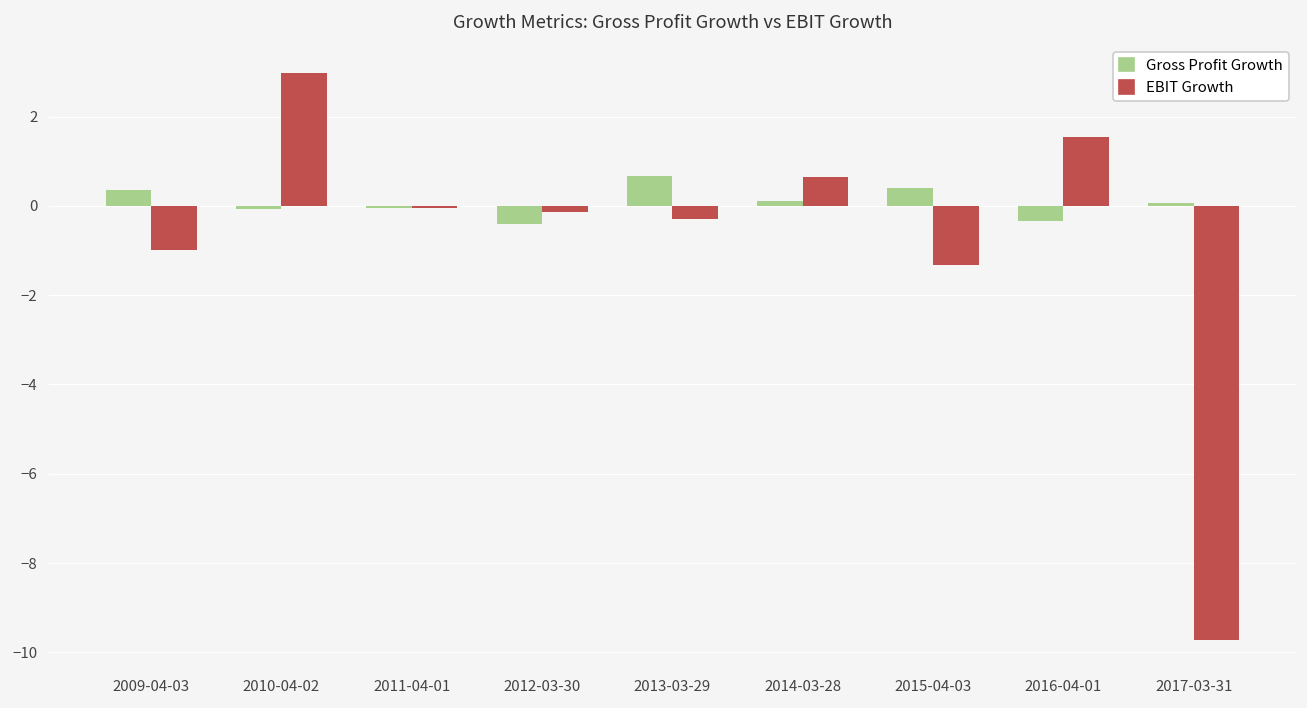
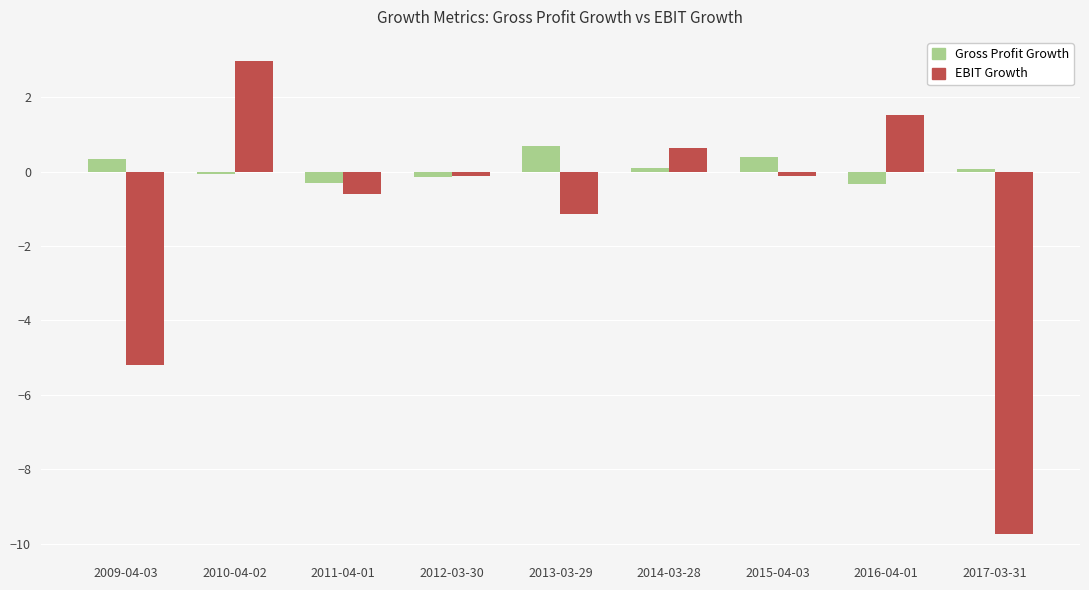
  {
    "Gross Profit Growth": {
      "2009-04-03": 0.3,
      "2010-04-02": -0.1,
-     "2011-04-01": 0.0,
-     "2012-03-30": -0.4,
+     "2011-04-01": -0.3,
+     "2012-03-30": -0.1,
      "2013-03-29": 0.7,
      "2014-03-28": 0.1,
      "2015-04-03": 0.4,
      "2016-04-01": -0.3
    },
    "EBIT Growth": {
-     "2009-04-03": -1.0,
+     "2009-04-03": -5.2,
      "2010-04-02": 3.0,
-     "2011-04-01": -0.1,
+     "2011-04-01": -0.6,
      "2012-03-30": -0.1,
-     "2013-03-29": -0.3,
+     "2013-03-29": -1.2,
      "2014-03-28": 0.6,
-     "2015-04-03": -1.3,
+     "2015-04-03": -0.1,
      "2016-04-01": 1.5,
      "2017-03-31": -9.7
    }
  }
